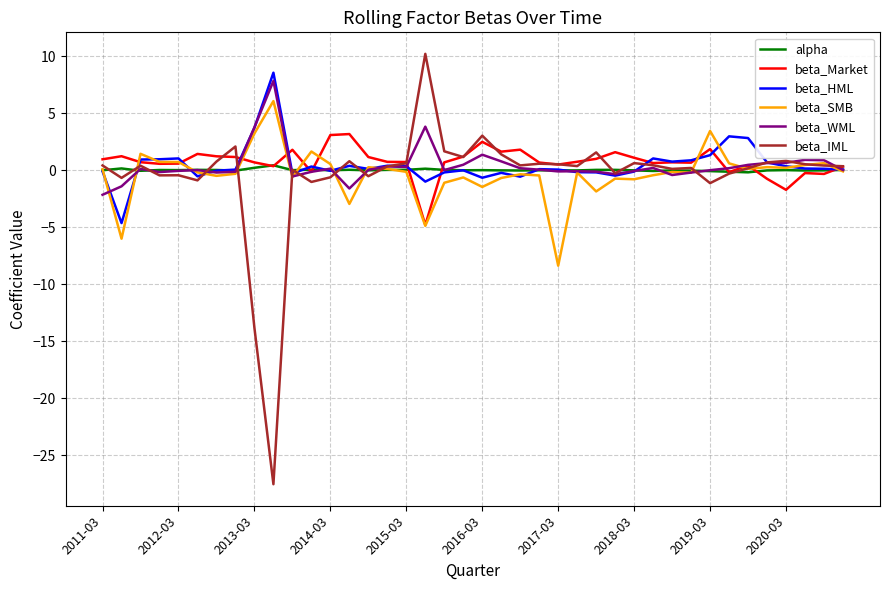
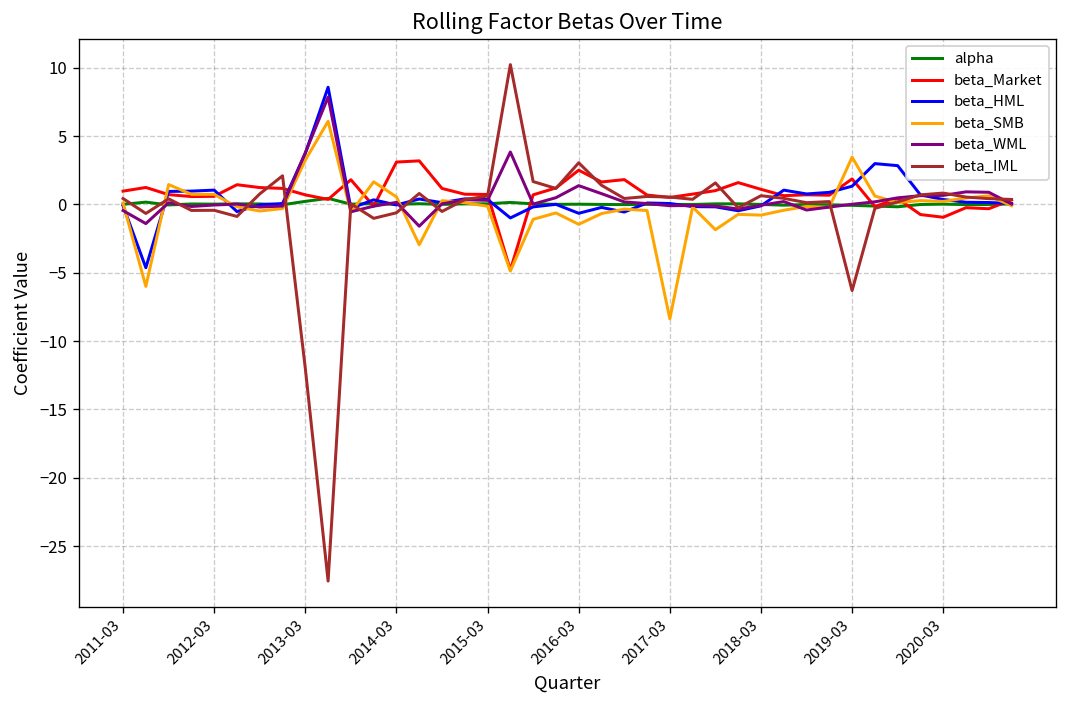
  {
    "alpha": {
      "2013-03": 0.2,
      "2016-03": 0.0
    },
    "beta_Market": {
      "2011-03": 1.0,
      "2013-03": 0.7,
      "2014-03": 3.1,
      "2016-03": 2.5,
      "2018-03": 1.1,
      "2019-03": 1.9,
-     "2020-03": -1.7
+     "2020-03": -0.9
    },
    "beta_HML": {
      "2012-03": 1.0,
      "2016-03": -0.6,
      "2019-03": 1.3
    },
    "beta_SMB": {
      "2013-03": 3.2,
      "2014-03": 0.6,
      "2016-03": -1.5,
      "2017-03": -8.4,
      "2018-03": -0.8,
      "2019-03": 3.5
    },
    "beta_WML": {
-     "2011-03": -2.1,
+     "2011-03": -0.4,
      "2016-03": 1.4
    },
    "beta_IML": {
      "2011-03": 0.4,
      "2012-03": -0.4,
-     "2013-03": -13.8,
+     "2013-03": -12.0,
      "2014-03": -0.6,
      "2016-03": 3.0,
      "2018-03": 0.6,
-     "2019-03": -1.1
+     "2019-03": -6.3
    }
  }
